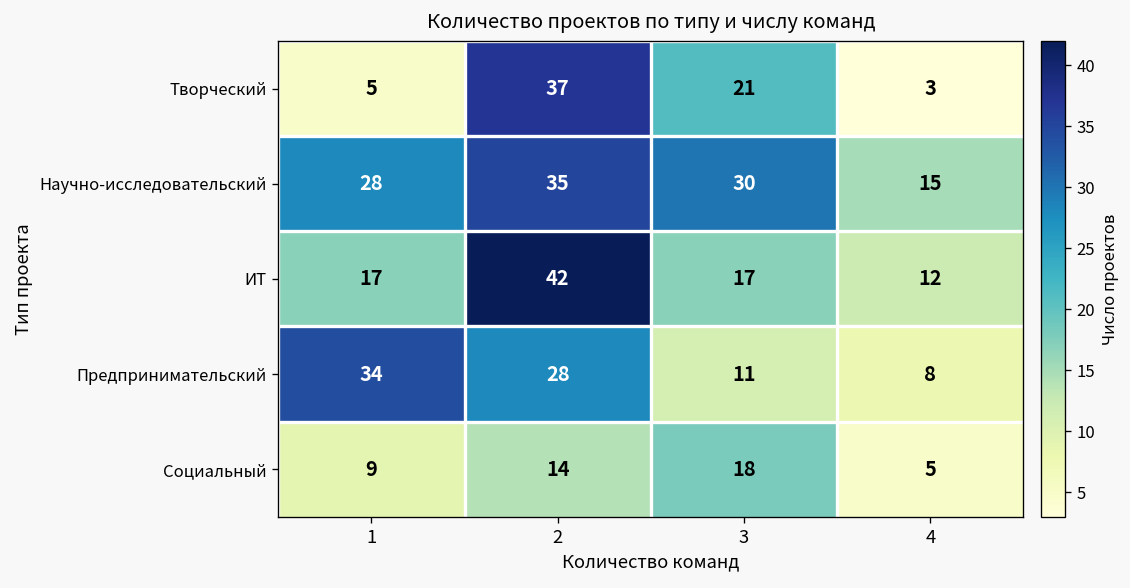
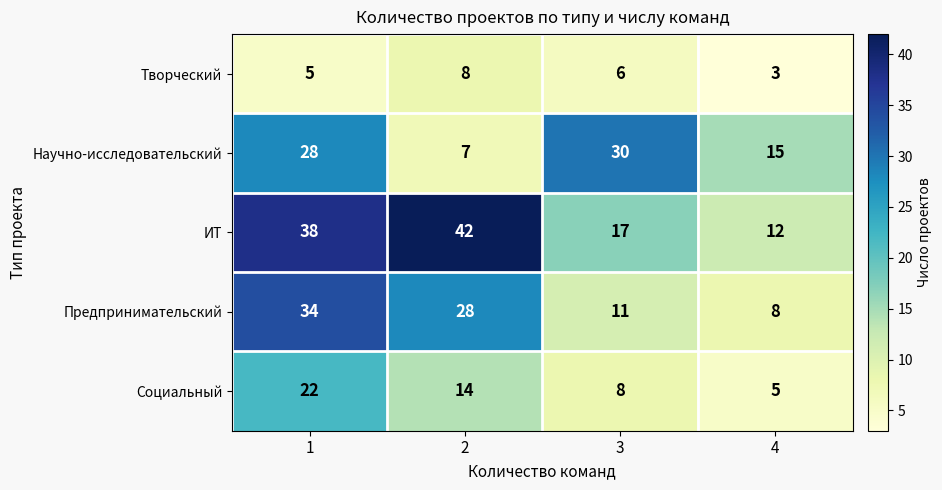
  {
    "Творческий": {
      "1": 5,
-     "2": 37,
-     "3": 21,
+     "2": 8,
+     "3": 6,
      "4": 3
    },
    "Научно-исследовательский": {
      "1": 28,
-     "2": 35,
+     "2": 7,
      "3": 30,
      "4": 15
    },
    "ИТ": {
-     "1": 17,
+     "1": 38,
      "2": 42,
      "3": 17,
      "4": 12
    },
    "Предпринимательский": {
      "1": 34,
      "2": 28,
      "3": 11,
      "4": 8
    },
    "Социальный": {
-     "1": 9,
+     "1": 22,
      "2": 14,
-     "3": 18,
+     "3": 8,
      "4": 5
    }
  }
